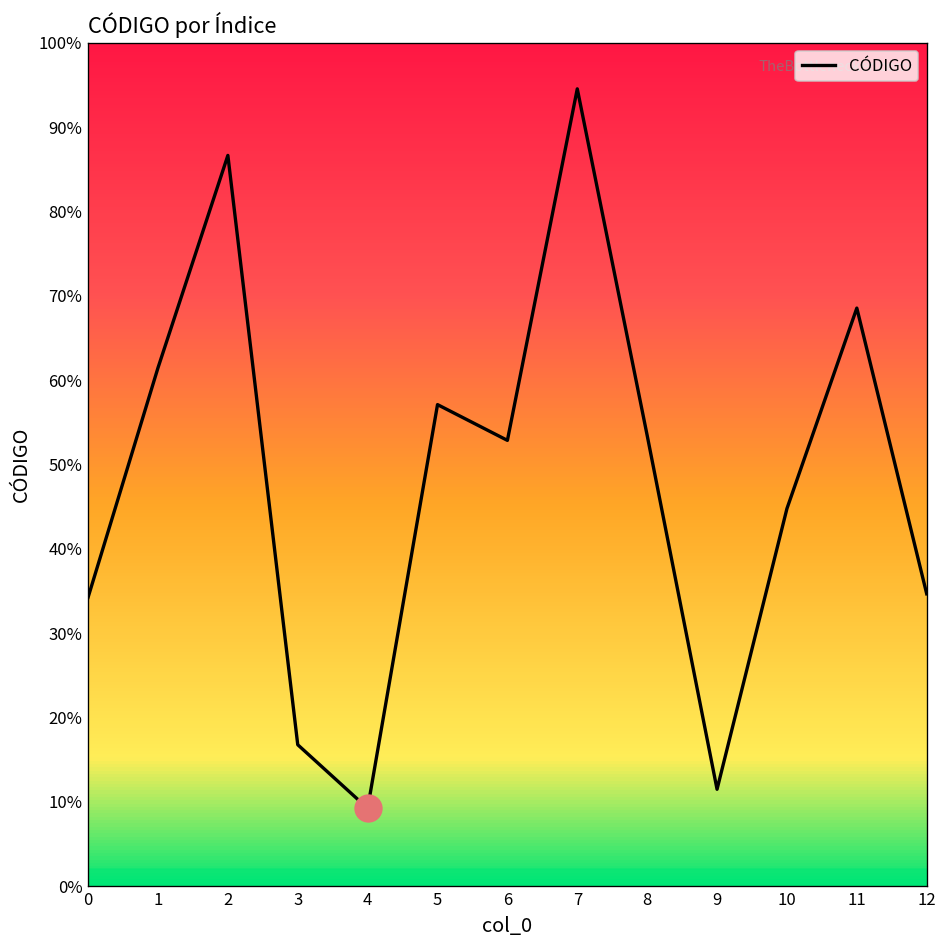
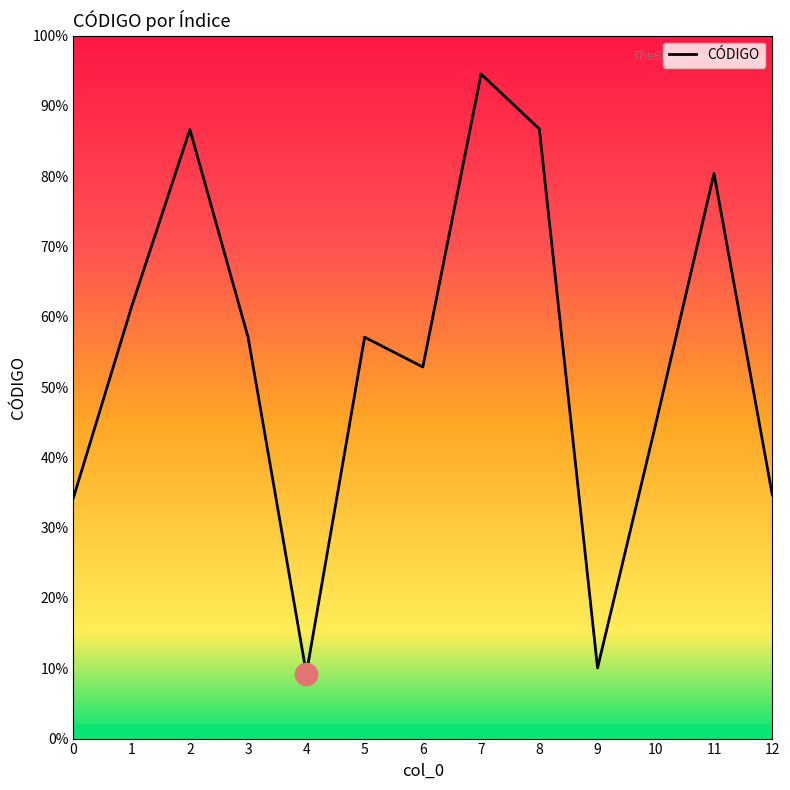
  {
    "CÓDIGO": {
      "0": "34%",
      "1": "61%",
      "2": "87%",
-     "3": "17%",
+     "3": "57%",
      "5": "57%",
      "6": "53%",
      "7": "95%",
-     "8": "53%",
-     "9": "12%",
+     "8": "87%",
+     "9": "10%",
      "10": "45%",
-     "11": "69%",
+     "11": "80%",
      "12": "35%"
    }
  }
